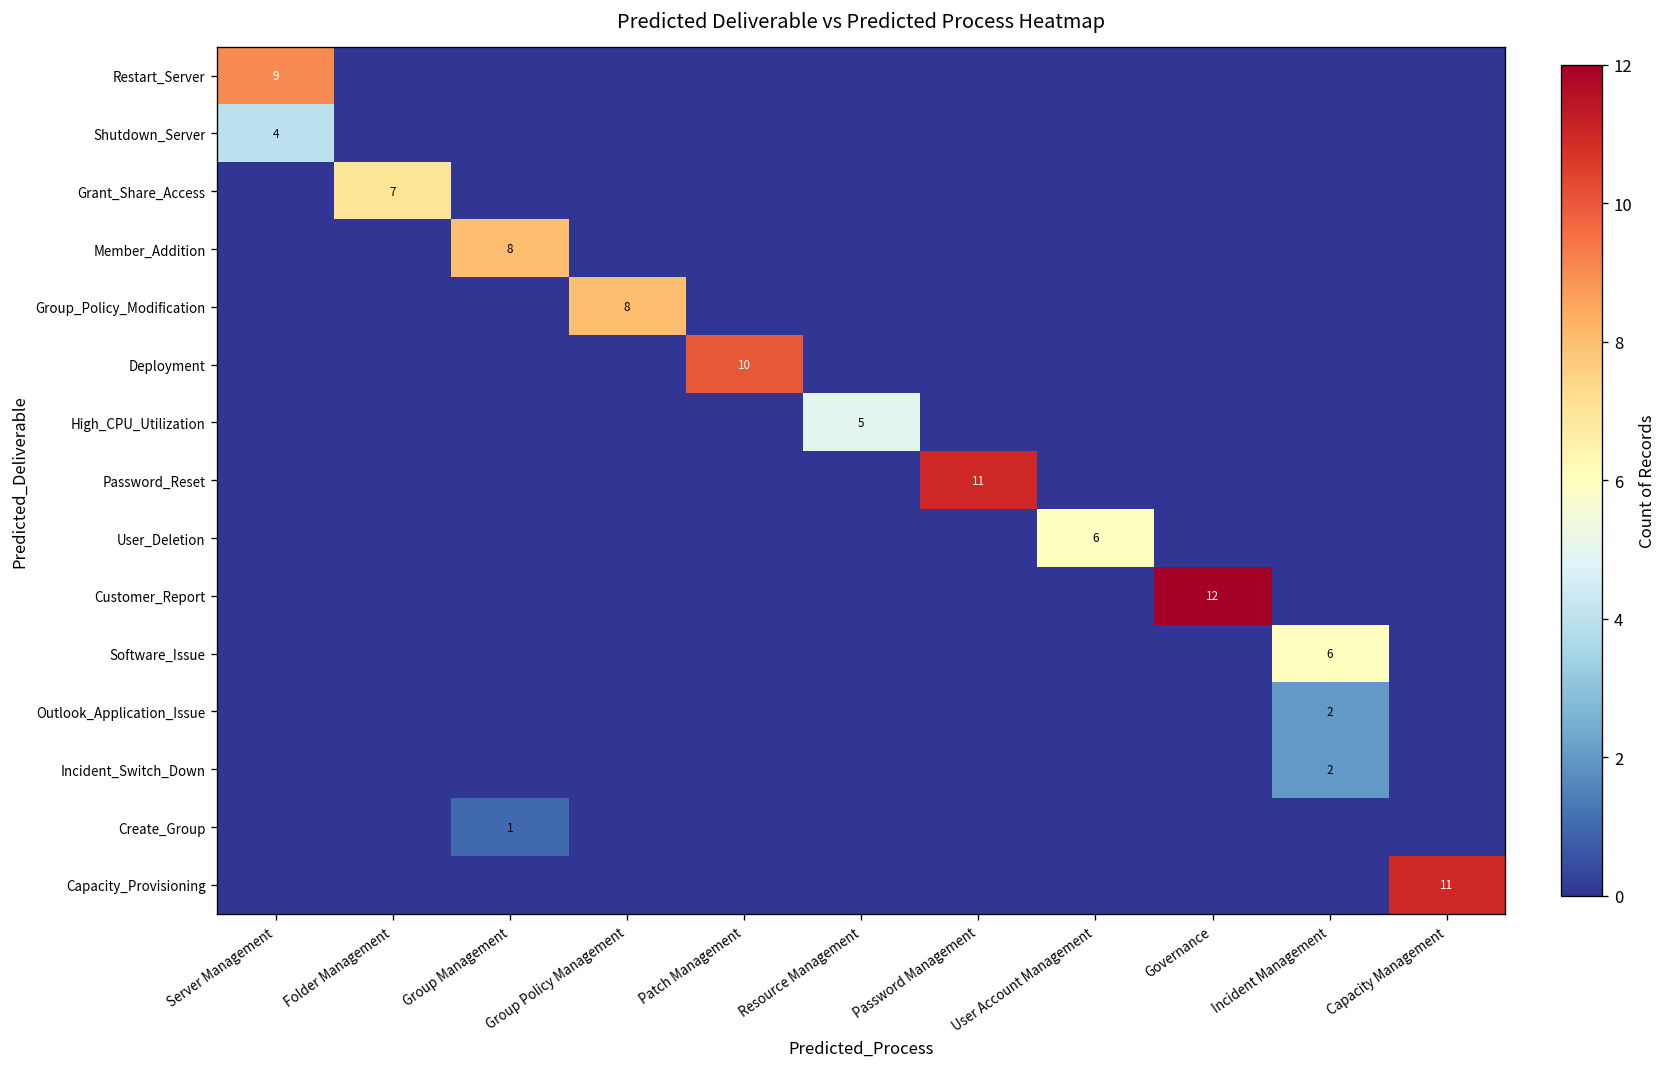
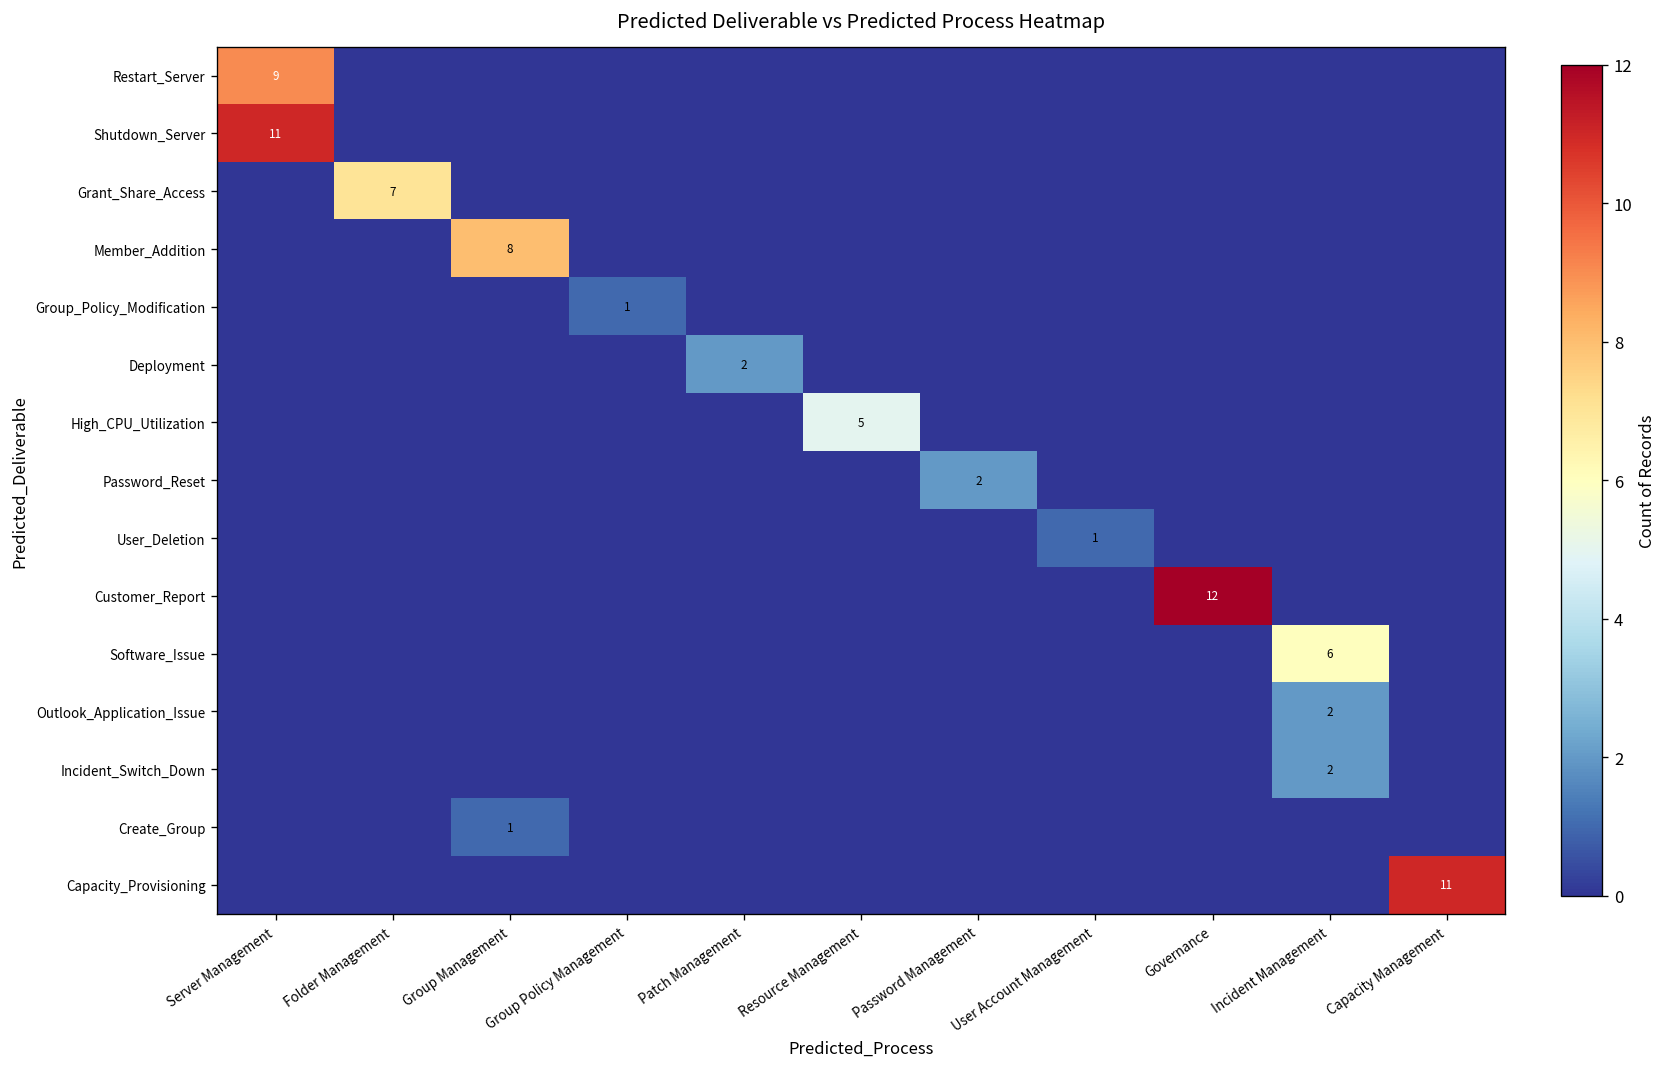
  {
    "Restart_Server": {
      "Server Management": 9
    },
    "Shutdown_Server": {
-     "Server Management": 4
+     "Server Management": 11
    },
    "Grant_Share_Access": {
      "Folder Management": 7
    },
    "Member_Addition": {
      "Group Management": 8
    },
    "Group_Policy_Modification": {
-     "Group Policy Management": 8
+     "Group Policy Management": 1
    },
    "Deployment": {
-     "Patch Management": 10
+     "Patch Management": 2
    },
    "High_CPU_Utilization": {
      "Resource Management": 5
    },
    "Password_Reset": {
-     "Password Management": 11
+     "Password Management": 2
    },
    "User_Deletion": {
-     "User Account Management": 6
+     "User Account Management": 1
    },
    "Customer_Report": {
      "Governance": 12
    },
    "Software_Issue": {
      "Incident Management": 6
    },
    "Outlook_Application_Issue": {
      "Incident Management": 2
    },
    "Incident_Switch_Down": {
      "Incident Management": 2
    },
    "Create_Group": {
      "Group Management": 1
    },
    "Capacity_Provisioning": {
      "Capacity Management": 11
    }
  }
